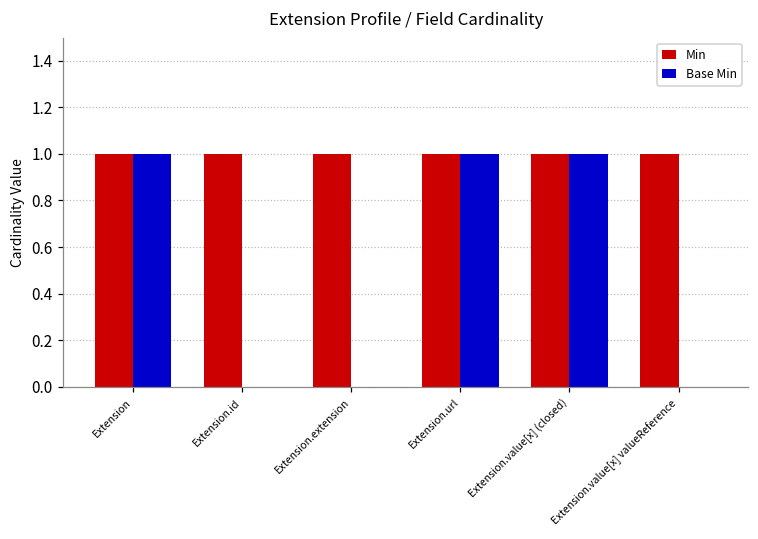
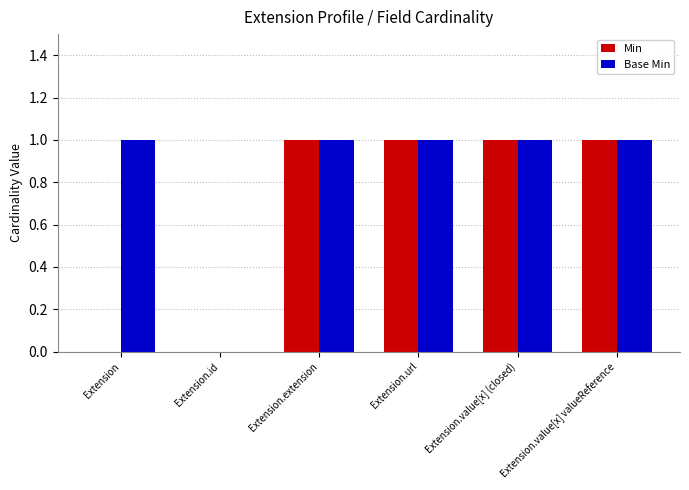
  {
    "Min": {
-     "Extension": 1,
-     "Extension.id": 1,
+     "Extension": 0,
+     "Extension.id": 0,
      "Extension.extension": 1,
      "Extension.url": 1,
      "Extension.value[x] (closed)": 1,
      "Extension.value[x] valueReference": 1
    },
    "Base Min": {
      "Extension": 1,
      "Extension.id": 0,
-     "Extension.extension": 0,
+     "Extension.extension": 1,
      "Extension.url": 1,
      "Extension.value[x] (closed)": 1,
-     "Extension.value[x] valueReference": 0
+     "Extension.value[x] valueReference": 1
    }
  }
